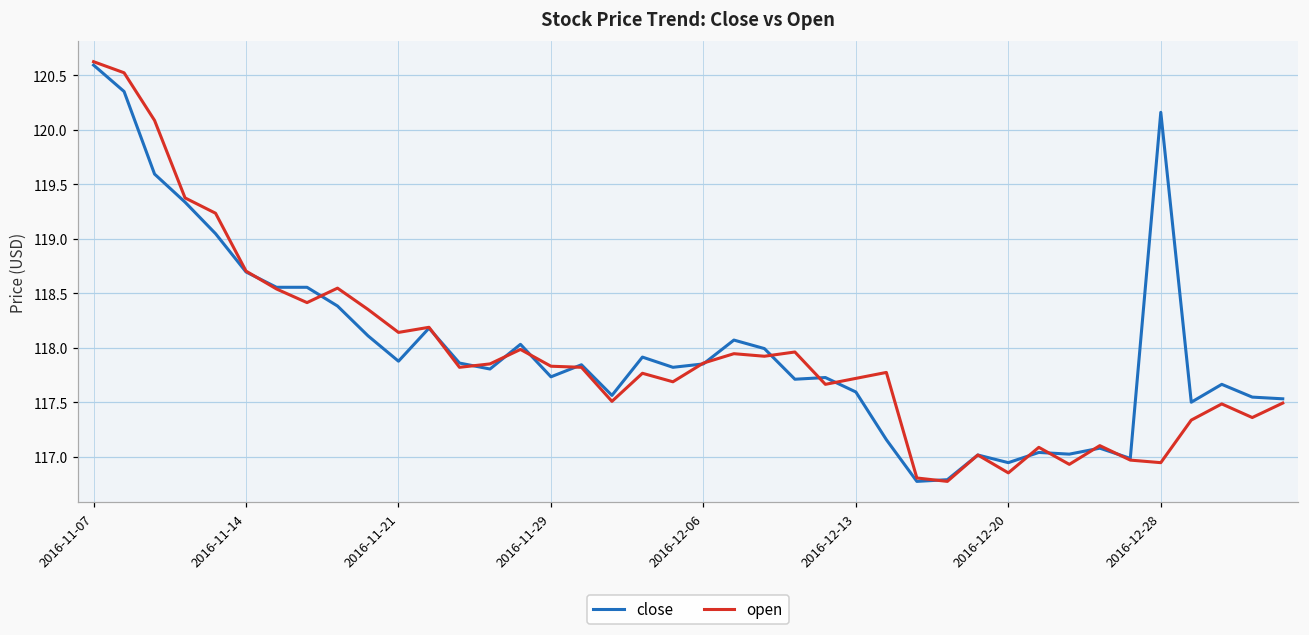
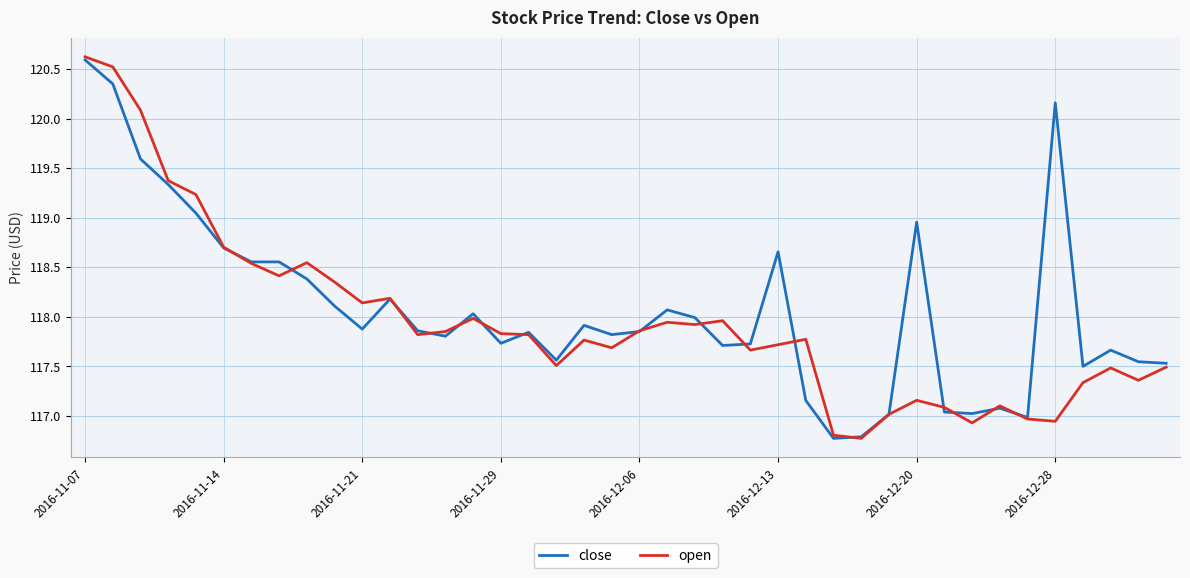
  {
    "close": {
      "2016-11-07": 120.6,
      "2016-11-21": 117.9,
      "2016-11-29": 117.7,
-     "2016-12-13": 117.6,
-     "2016-12-20": 116.9,
+     "2016-12-13": 118.7,
+     "2016-12-20": 119.0,
      "2016-12-28": 120.2
    },
    "open": {
      "2016-11-07": 120.6,
      "2016-11-21": 118.1,
      "2016-11-29": 117.8,
      "2016-12-13": 117.7,
-     "2016-12-20": 116.9,
+     "2016-12-20": 117.2,
      "2016-12-28": 116.9
    }
  }
